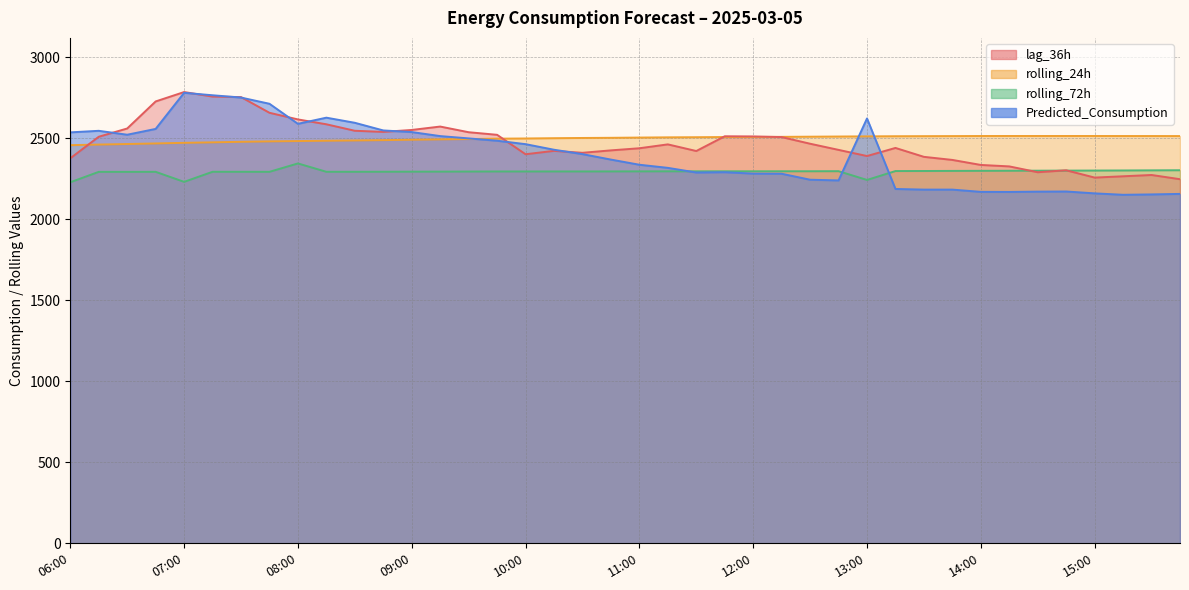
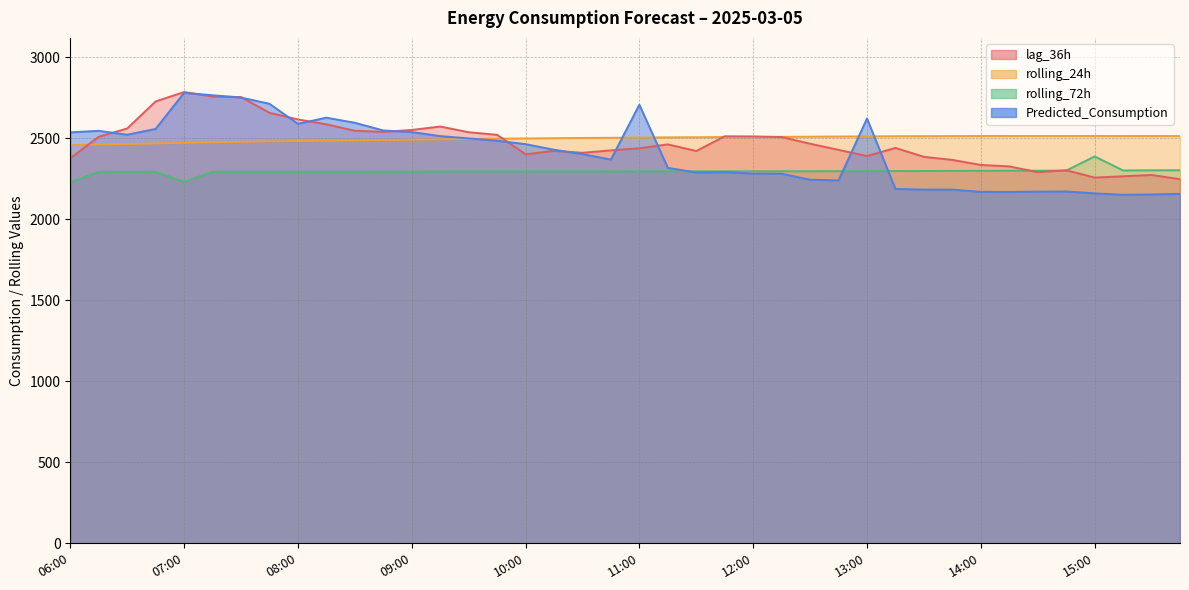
  {
    "rolling_72h": {
      "06:00": 2230,
      "07:00": 2230,
-     "08:00": 2350,
+     "08:00": 2290,
      "09:00": 2290,
      "10:00": 2300,
      "11:00": 2300,
-     "13:00": 2240,
+     "13:00": 2300,
      "14:00": 2300,
-     "15:00": 2300
+     "15:00": 2390
    },
    "Predicted_Consumption": {
      "06:00": 2540,
      "08:00": 2590,
      "10:00": 2460,
-     "11:00": 2340,
+     "11:00": 2710,
      "13:00": 2620,
      "14:00": 2170,
      "15:00": 2160
    }
  }
